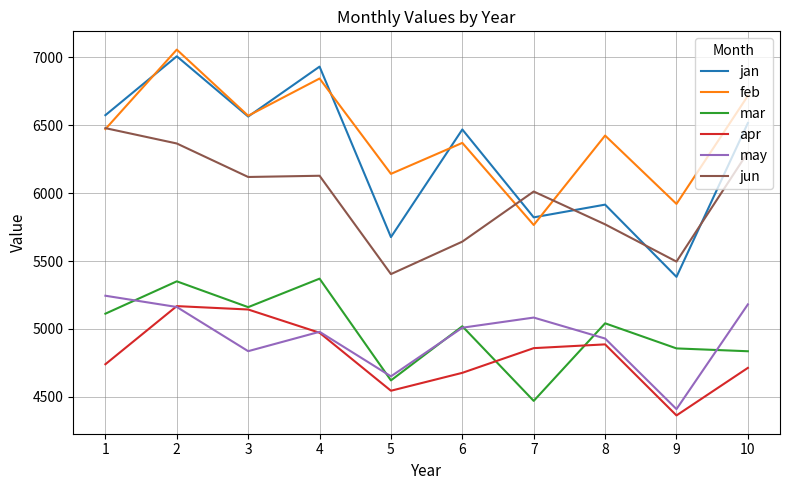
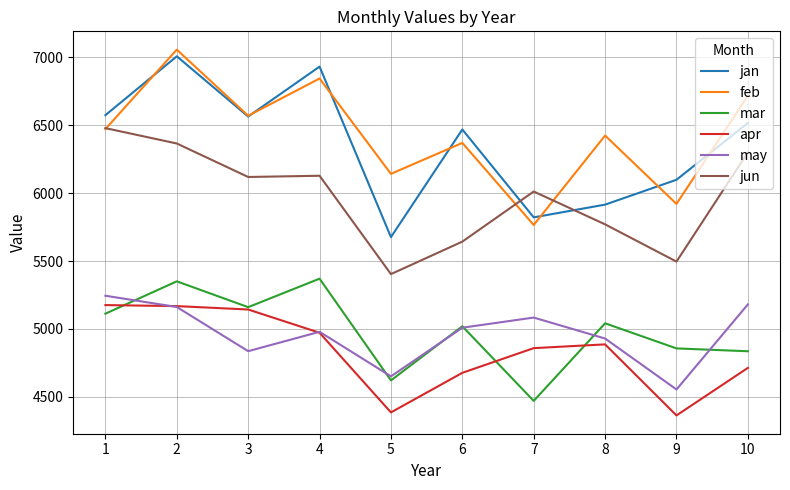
  {
    "jan": {
      "1": 6570,
      "2": 7010,
      "4": 6930,
      "5": 5680,
      "6": 6470,
      "7": 5820,
      "8": 5920,
-     "9": 5380
+     "9": 6100
    },
    "feb": {
      "2": 7060,
      "4": 6840,
      "5": 6140,
      "6": 6370,
      "7": 5770,
      "8": 6420,
      "9": 5920
    },
    "mar": {
      "1": 5110,
      "2": 5350,
      "4": 5370,
      "5": 4620,
      "7": 4470,
      "8": 5040,
      "9": 4860,
      "10": 4840
    },
    "apr": {
-     "1": 4740,
-     "5": 4550,
+     "1": 5180,
+     "5": 4390,
      "6": 4680,
      "7": 4860,
      "8": 4890,
      "9": 4360,
      "10": 4710
    },
    "may": {
      "1": 5240,
      "3": 4840,
      "5": 4650,
      "7": 5080,
      "8": 4930,
-     "9": 4410,
+     "9": 4560,
      "10": 5180
    },
    "jun": {
      "2": 6370,
      "3": 6120,
      "4": 6130,
      "5": 5400,
      "6": 5640,
      "7": 6010,
      "8": 5770,
      "9": 5500
    }
  }
